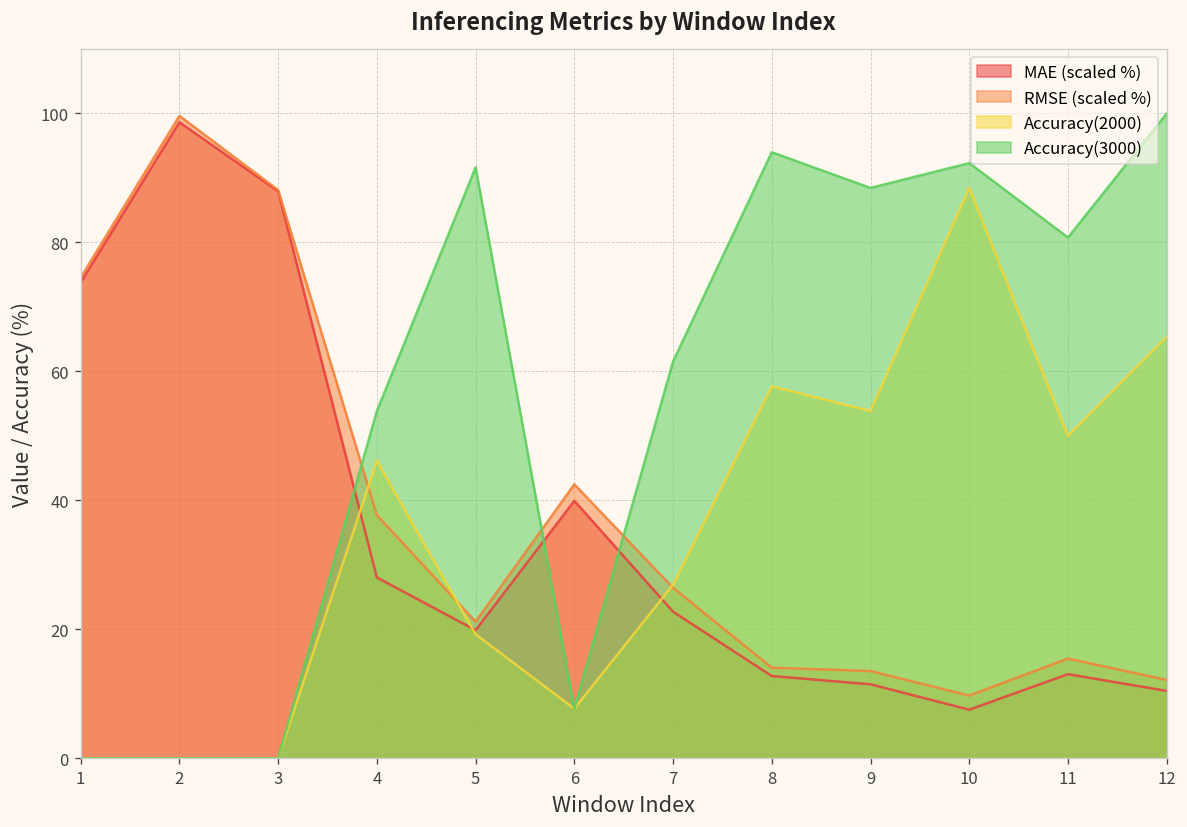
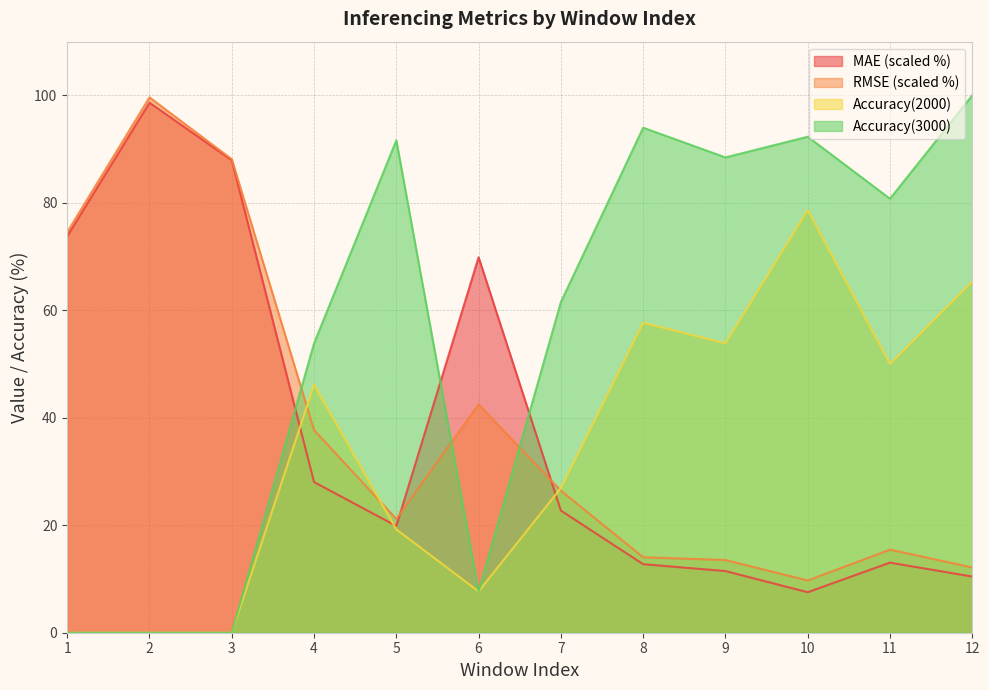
  {
    "MAE (scaled %)": {
      "1": 74,
      "2": 99,
      "4": 28,
      "5": 20,
-     "6": 40,
+     "6": 70,
      "7": 23,
      "8": 13,
      "9": 11,
      "10": 8,
      "11": 13,
      "12": 10
    },
    "RMSE (scaled %)": {
      "1": 75,
      "2": 100,
      "4": 38,
      "5": 21,
      "6": 42,
      "7": 26,
      "8": 14,
      "9": 14,
      "10": 10,
      "11": 15,
      "12": 12
    },
    "Accuracy(2000)": {
      "4": 46,
      "5": 19,
      "7": 27,
      "8": 58,
      "9": 54,
-     "10": 88,
+     "10": 79,
      "11": 50,
      "12": 65
    },
    "Accuracy(3000)": {
      "4": 54,
      "5": 92,
      "7": 62,
      "8": 94,
      "9": 88,
      "10": 92,
      "11": 81,
      "12": 100
    }
  }
